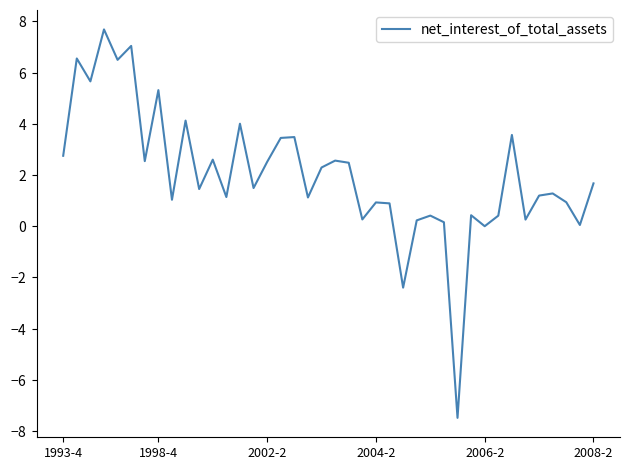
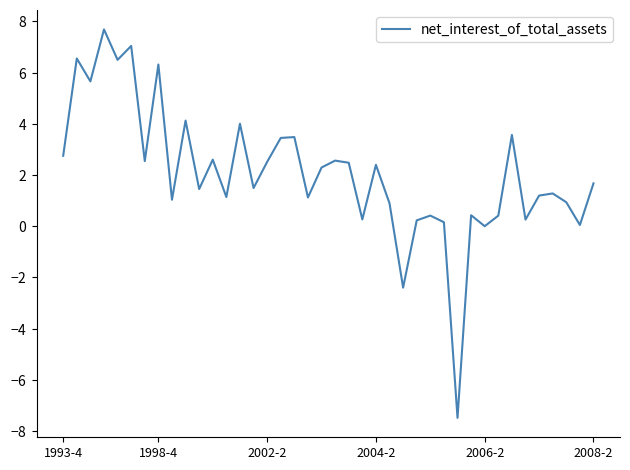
  {
    "1993-4": 2.8,
-   "1998-4": 5.3,
+   "1998-4": 6.3,
    "2002-2": 2.5,
-   "2004-2": 0.9,
+   "2004-2": 2.4,
    "2006-2": 0.0,
    "2008-2": 1.7
  }
